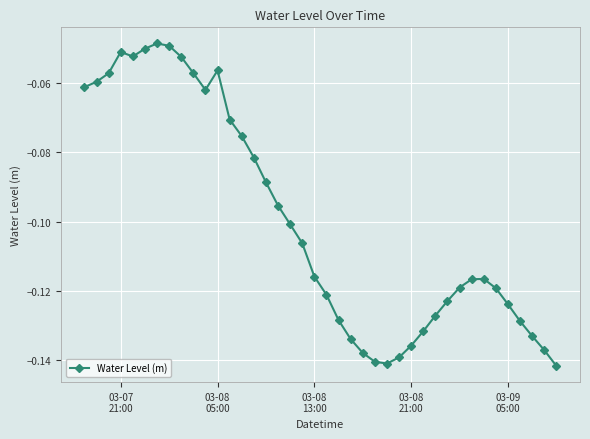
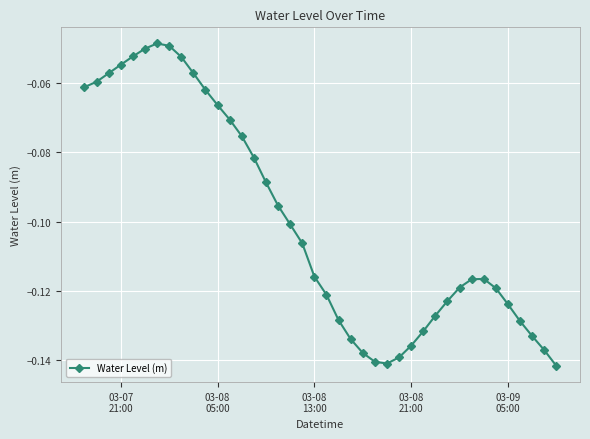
  {
-   "03-07 21:00": -0.051,
-   "03-08 05:00": -0.056,
+   "03-07 21:00": -0.055,
+   "03-08 05:00": -0.066,
    "03-08 13:00": -0.116,
    "03-08 21:00": -0.136,
    "03-09 05:00": -0.124
  }
